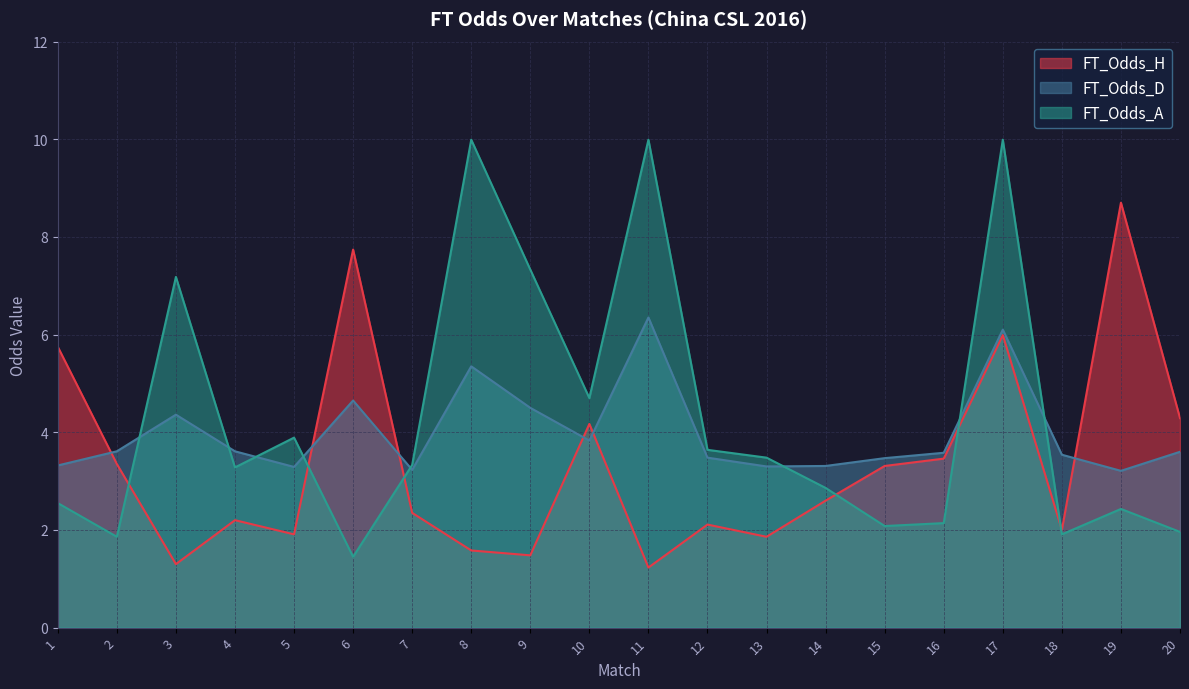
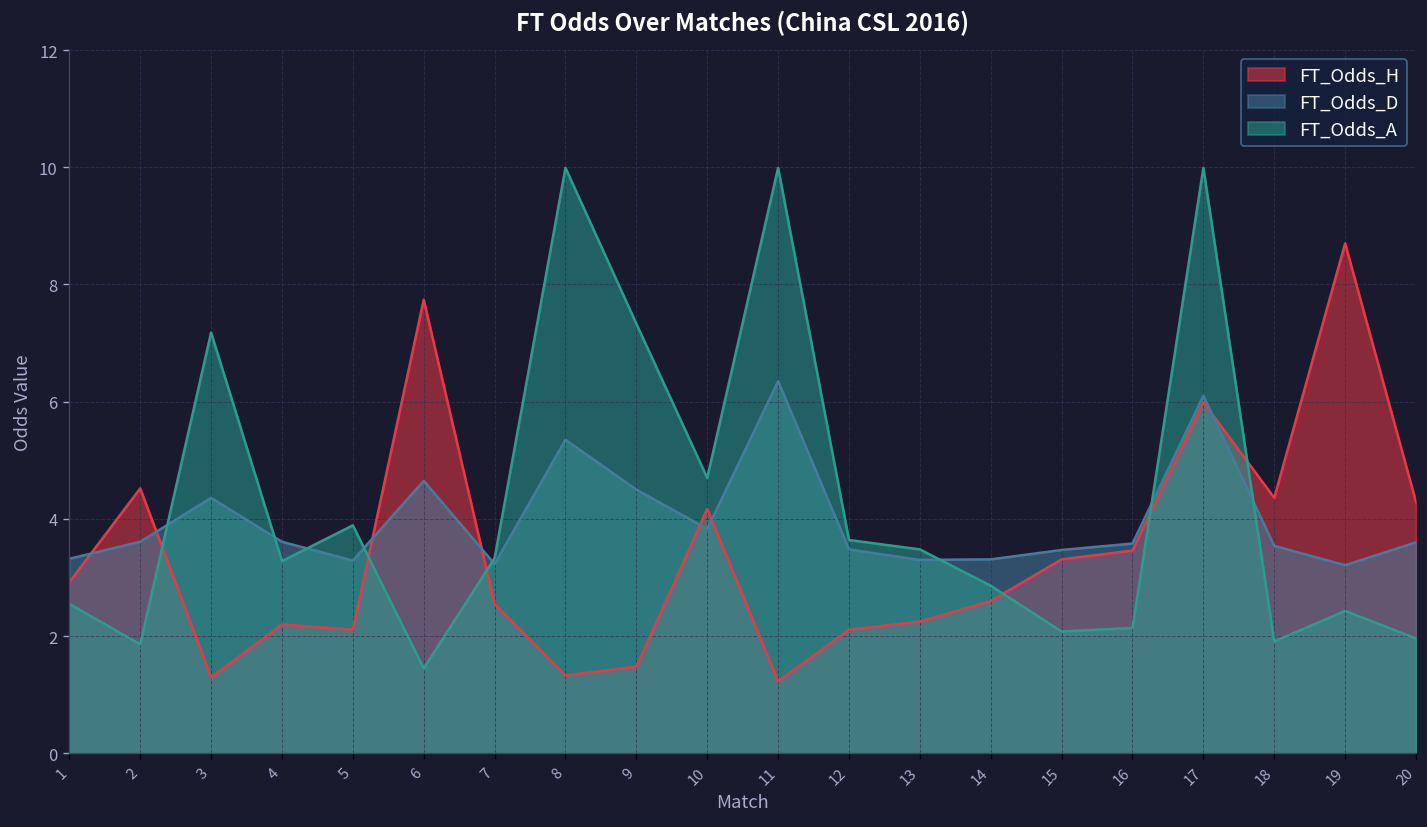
  {
    "FT_Odds_H": {
-     "1": 5.8,
-     "2": 3.4,
+     "1": 2.9,
+     "2": 4.5,
      "3": 1.3,
      "4": 2.2,
-     "5": 1.9,
+     "5": 2.1,
      "6": 7.7,
-     "7": 2.4,
-     "8": 1.6,
+     "7": 2.6,
+     "8": 1.3,
      "9": 1.5,
      "10": 4.2,
      "11": 1.2,
      "12": 2.1,
-     "13": 1.9,
+     "13": 2.3,
      "14": 2.6,
      "15": 3.3,
      "16": 3.5,
      "17": 6.0,
-     "18": 2.0,
+     "18": 4.4,
      "19": 8.7,
      "20": 4.3
    }
  }
